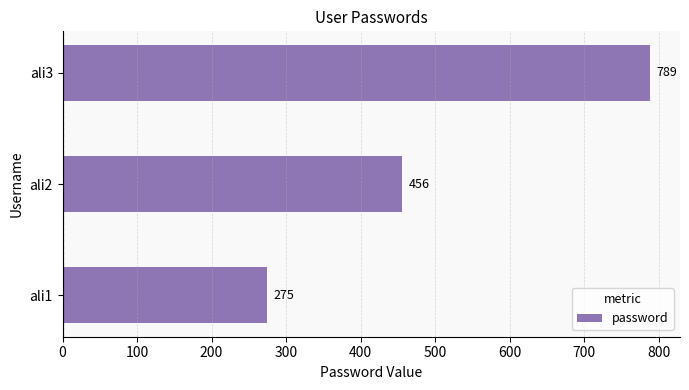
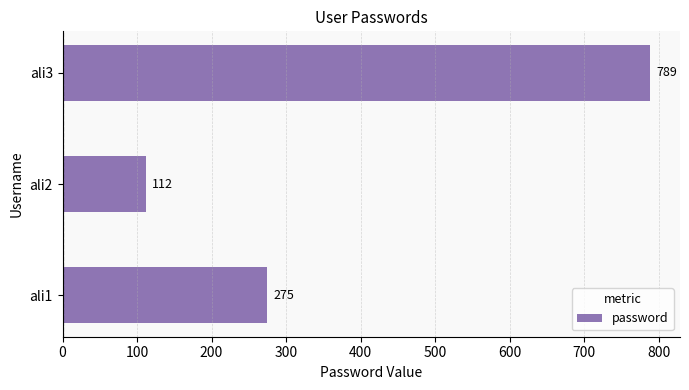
  {
    "ali3": 789,
-   "ali2": 456,
+   "ali2": 112,
    "ali1": 275
  }
